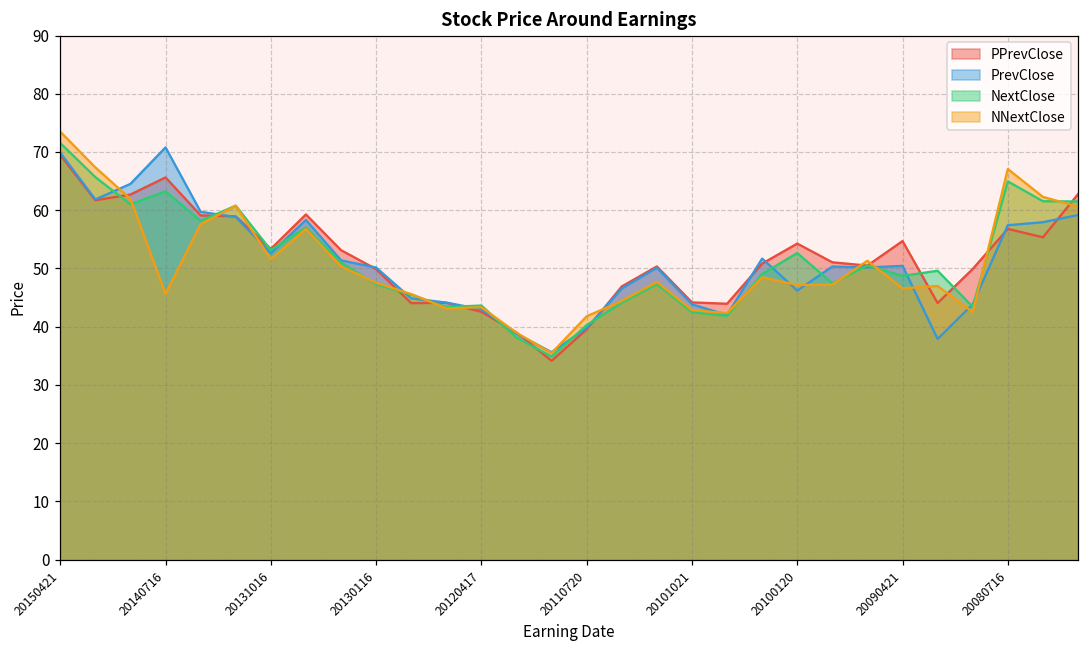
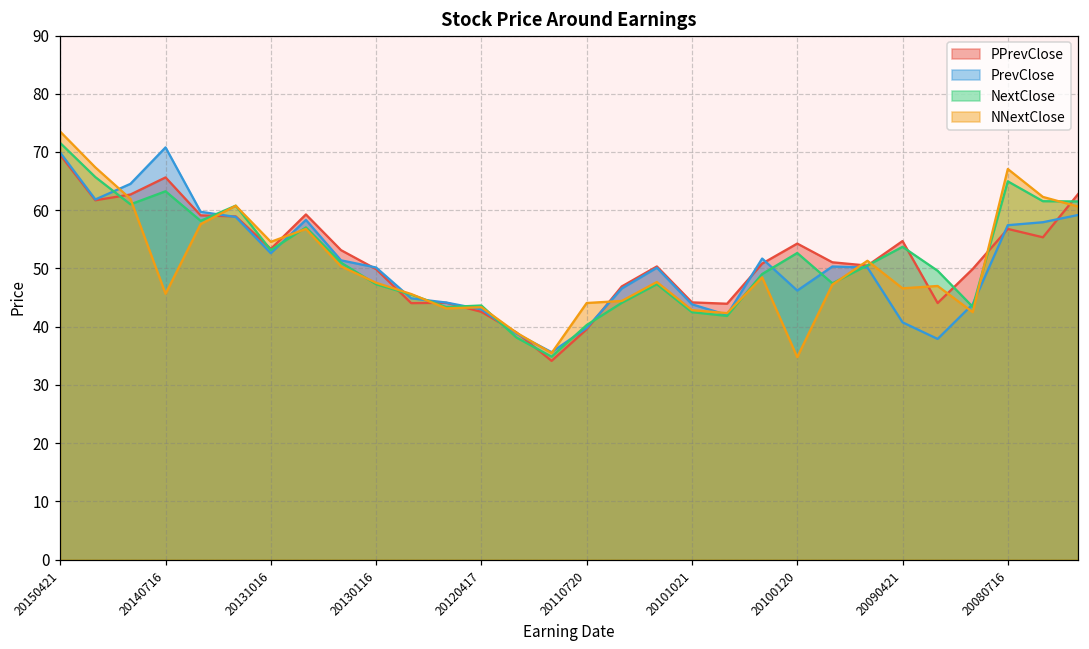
  {
    "PPrevClose": {
      "20140716": 66,
      "20100120": 54,
      "20090421": 55,
      "20080716": 57
    },
    "PrevClose": {
      "20140716": 71,
      "20131016": 53,
      "20100120": 46,
-     "20090421": 50,
+     "20090421": 41,
      "20080716": 57
    },
    "NextClose": {
      "20150421": 72,
      "20140716": 63,
      "20110720": 40,
      "20100120": 53,
-     "20090421": 49,
+     "20090421": 54,
      "20080716": 65
    },
    "NNextClose": {
      "20150421": 73,
      "20140716": 46,
-     "20131016": 52,
-     "20110720": 42,
-     "20100120": 47,
+     "20131016": 55,
+     "20110720": 44,
+     "20100120": 35,
      "20090421": 47,
      "20080716": 67
    }
  }
